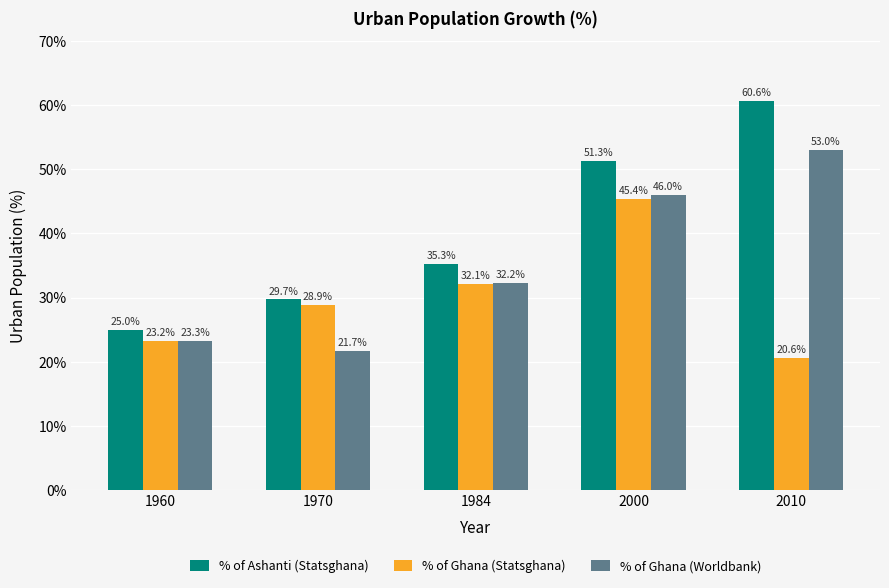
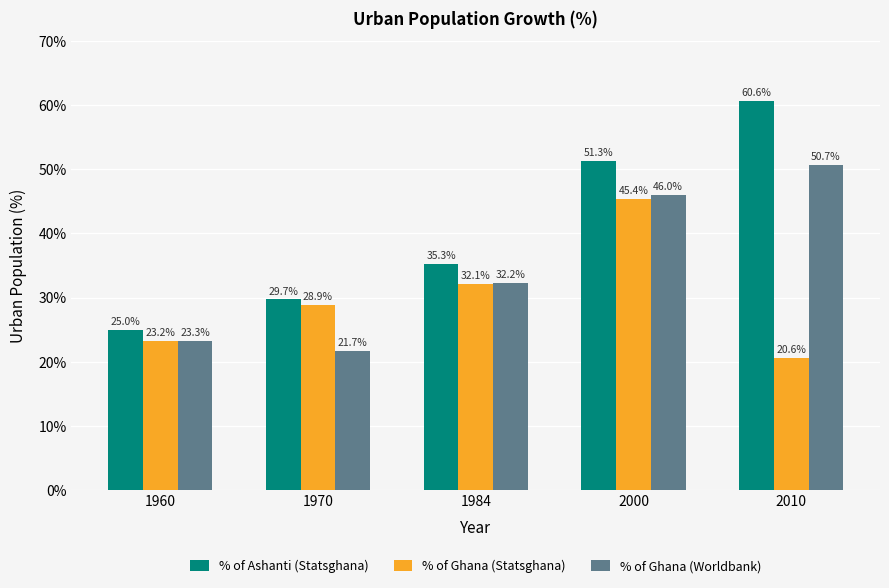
  {
    "% of Ashanti (Statsghana)": {
      "1960": "25.0%",
      "1970": "29.7%",
      "1984": "35.3%",
      "2000": "51.3%",
      "2010": "60.6%"
    },
    "% of Ghana (Statsghana)": {
      "1960": "23.2%",
      "1970": "28.9%",
      "1984": "32.1%",
      "2000": "45.4%",
      "2010": "20.6%"
    },
    "% of Ghana (Worldbank)": {
      "1960": "23.3%",
      "1970": "21.7%",
      "1984": "32.2%",
      "2000": "46.0%",
-     "2010": "53.0%"
+     "2010": "50.7%"
    }
  }
